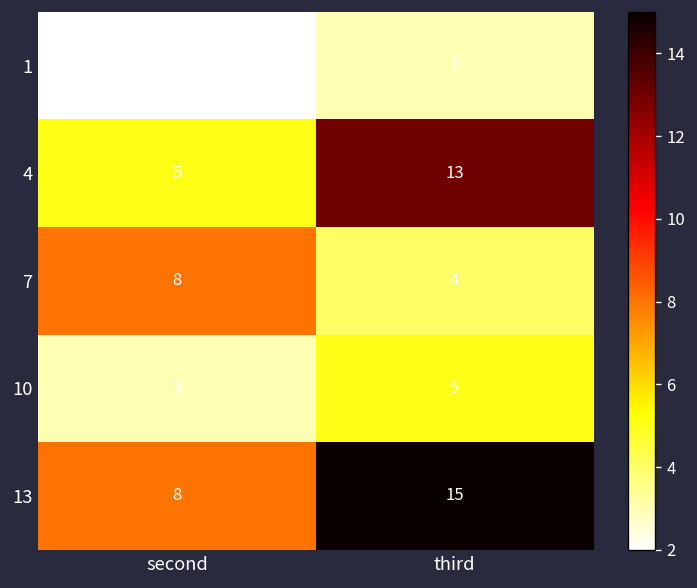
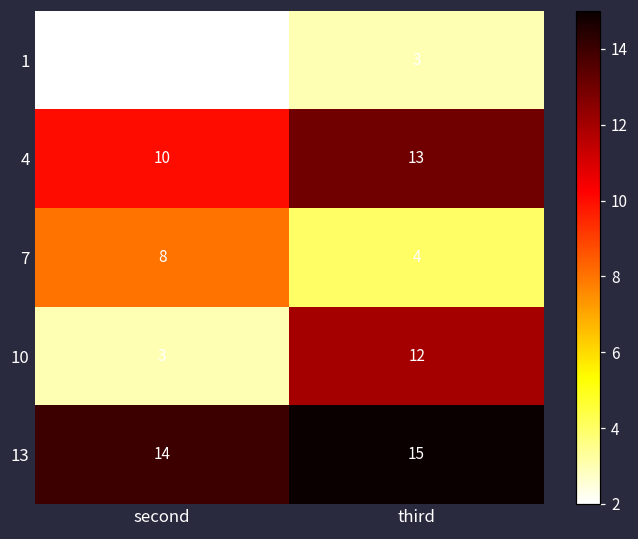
  {
    "1": {
      "third": 3
    },
    "4": {
-     "second": 5,
+     "second": 10,
      "third": 13
    },
    "7": {
      "second": 8,
      "third": 4
    },
    "10": {
      "second": 3,
-     "third": 5
+     "third": 12
    },
    "13": {
-     "second": 8,
+     "second": 14,
      "third": 15
    }
  }
